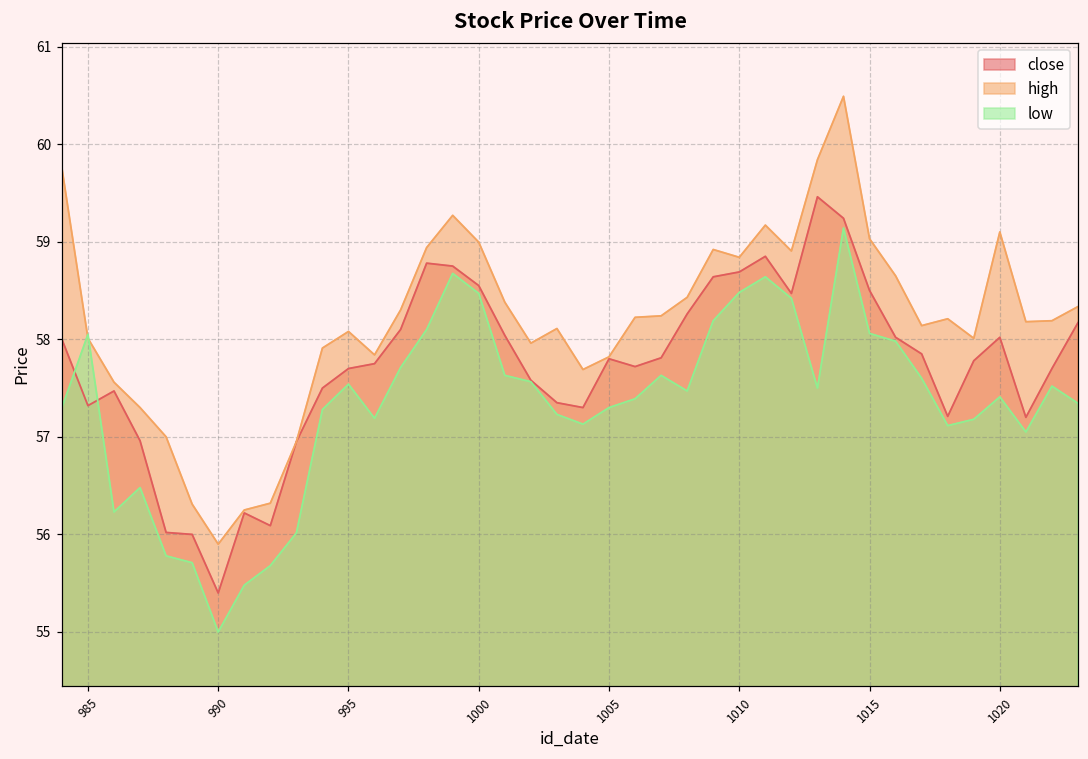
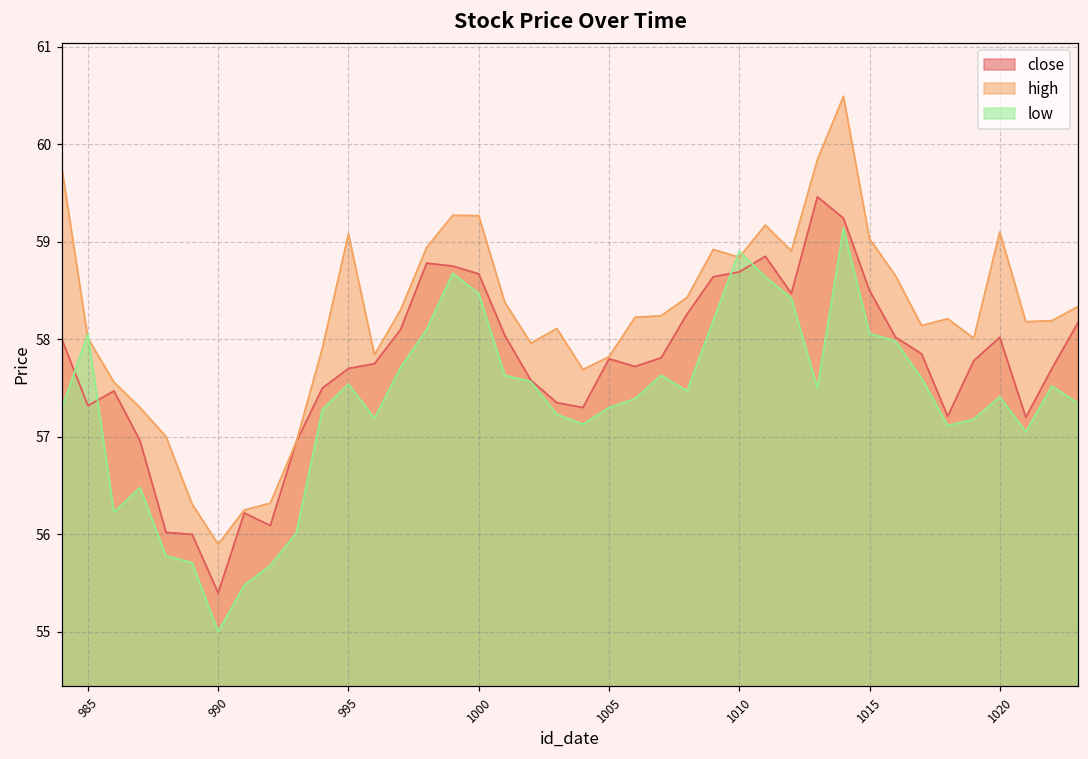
  {
    "close": {
      "985": 57.3,
      "990": 55.4,
      "995": 57.7,
-     "1000": 58.6,
+     "1000": 58.7,
      "1010": 58.7,
      "1015": 58.5,
      "1020": 58.0
    },
    "high": {
      "985": 58.0,
      "990": 55.9,
-     "995": 58.1,
-     "1000": 59.0,
+     "995": 59.1,
+     "1000": 59.3,
      "1010": 58.8,
      "1015": 59.0,
      "1020": 59.1
    },
    "low": {
      "985": 58.1,
      "990": 55.0,
      "995": 57.5,
      "1000": 58.5,
      "1005": 57.3,
-     "1010": 58.5,
+     "1010": 58.9,
      "1015": 58.1,
      "1020": 57.4
    }
  }
